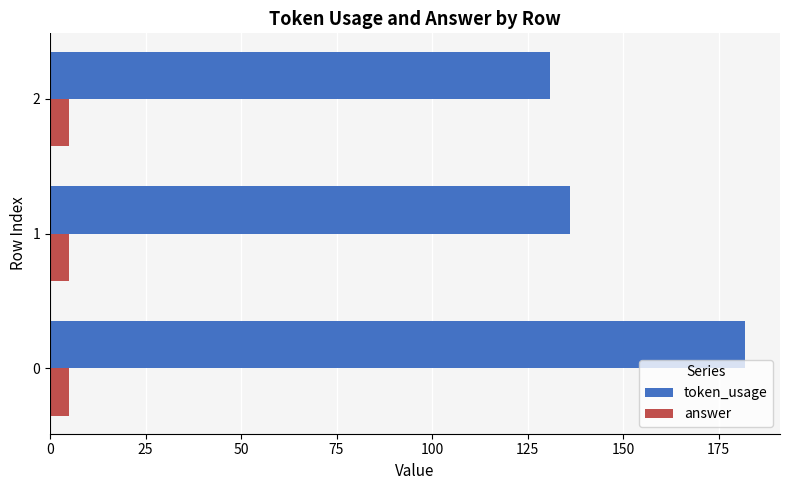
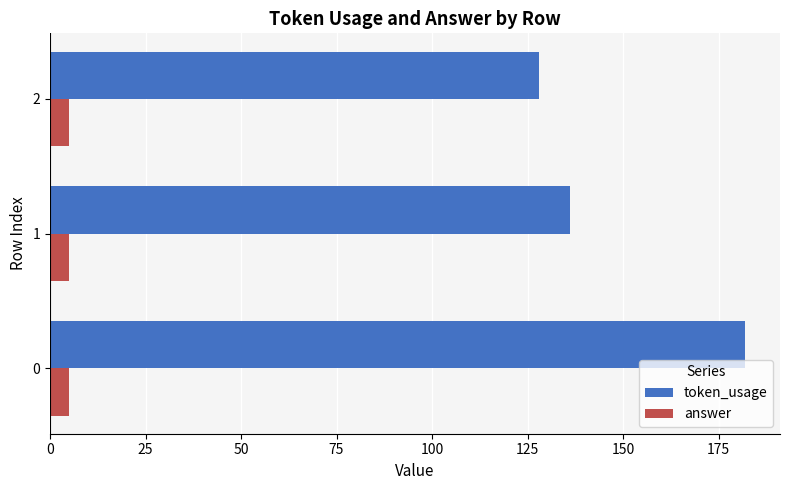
  {
    "token_usage": {
-     "2": 131,
+     "2": 128,
      "1": 136,
      "0": 182
    },
    "answer": {
      "2": 5,
      "1": 5,
      "0": 5
    }
  }
